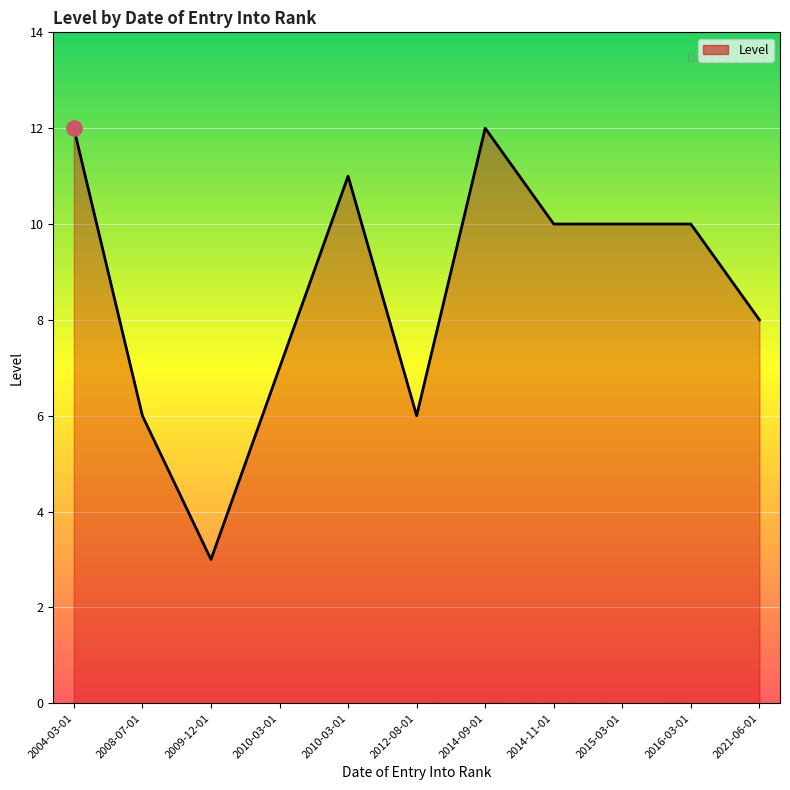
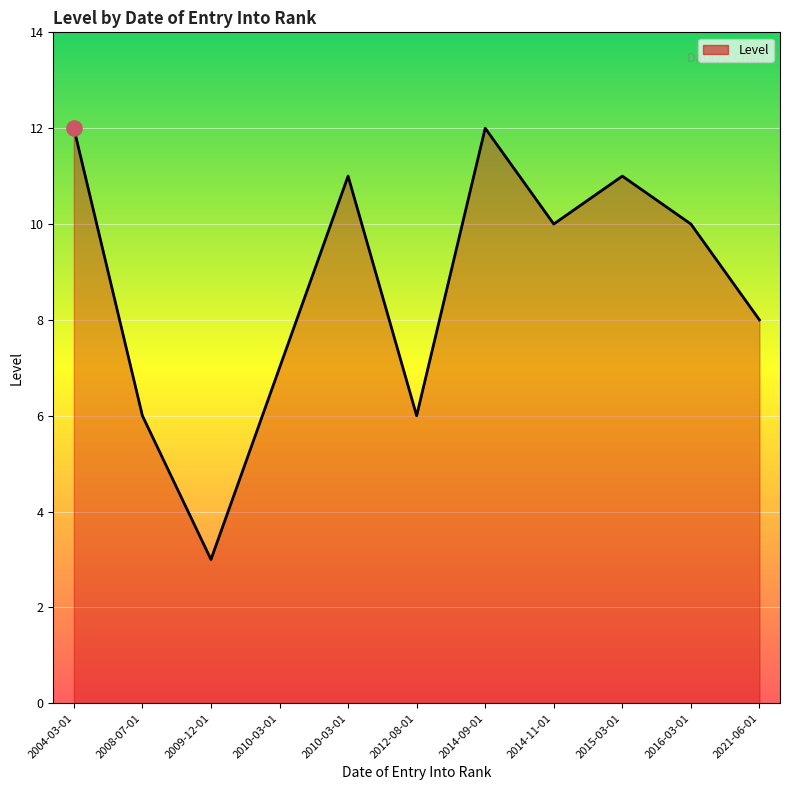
  {
    "Level": {
      "2008-07-01": 6,
      "2009-12-01": 3,
      "2012-08-01": 6,
      "2014-09-01": 12,
      "2014-11-01": 10,
-     "2015-03-01": 10,
+     "2015-03-01": 11,
      "2016-03-01": 10,
      "2021-06-01": 8
    }
  }
